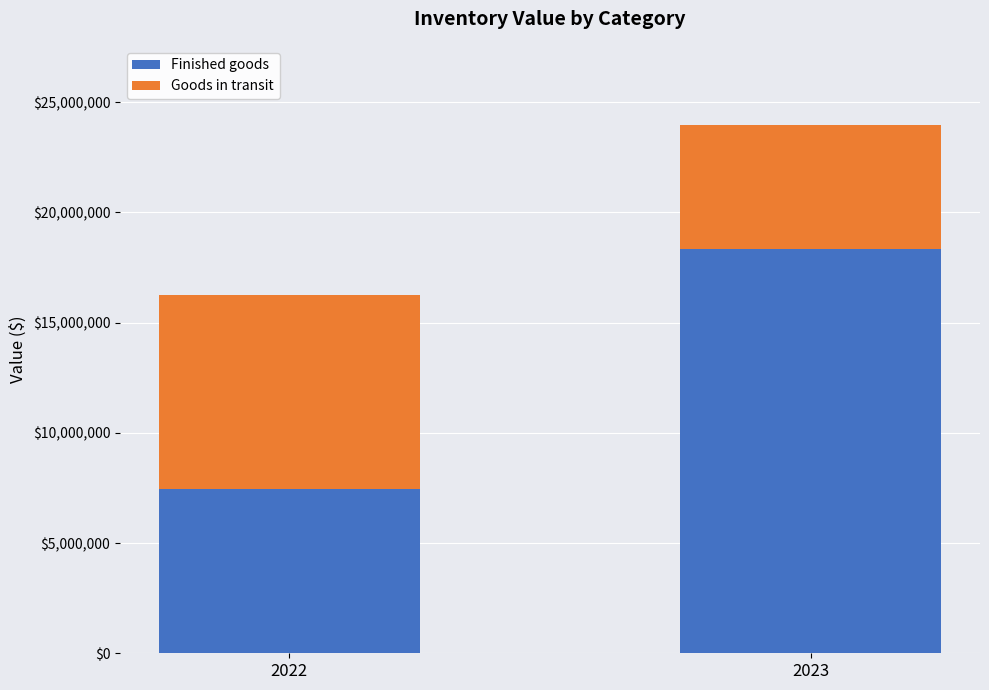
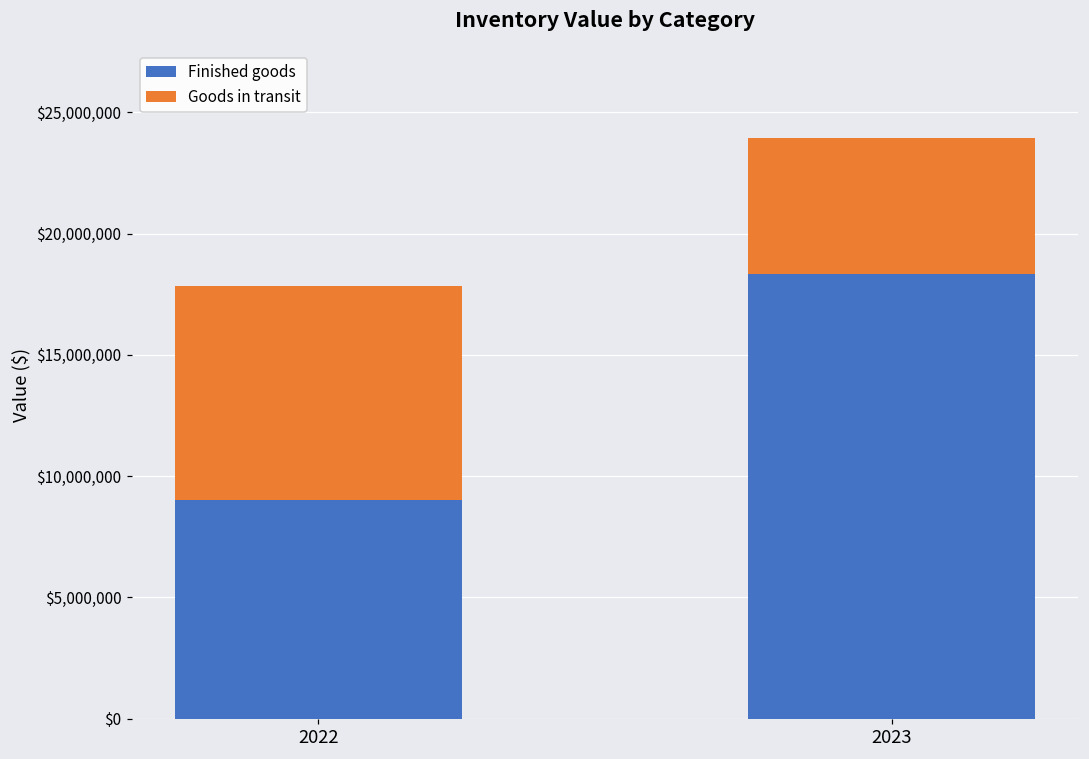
  {
    "Finished goods": {
-     "2022": "$7,500,000",
+     "2022": "$9,000,000",
      "2023": "$18,300,000"
    },
    "Goods in transit": {
      "2022": "$8,800,000",
      "2023": "$5,600,000"
    }
  }
